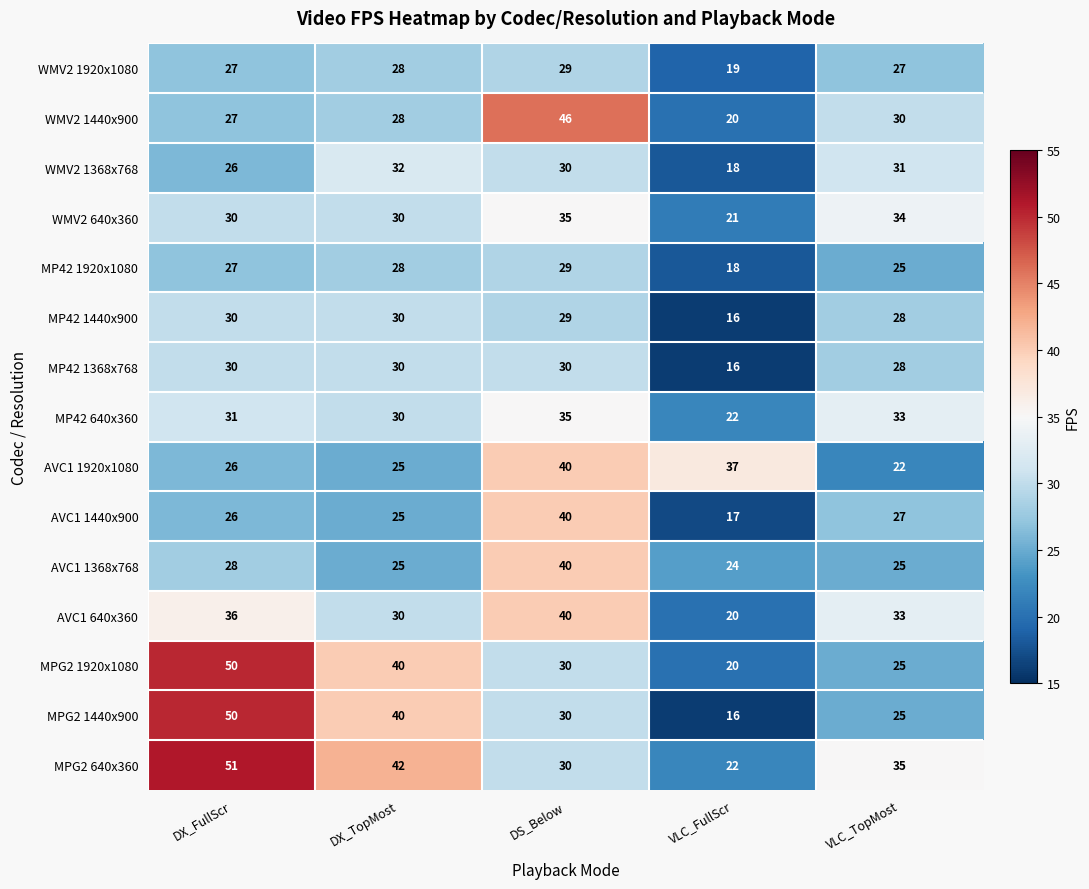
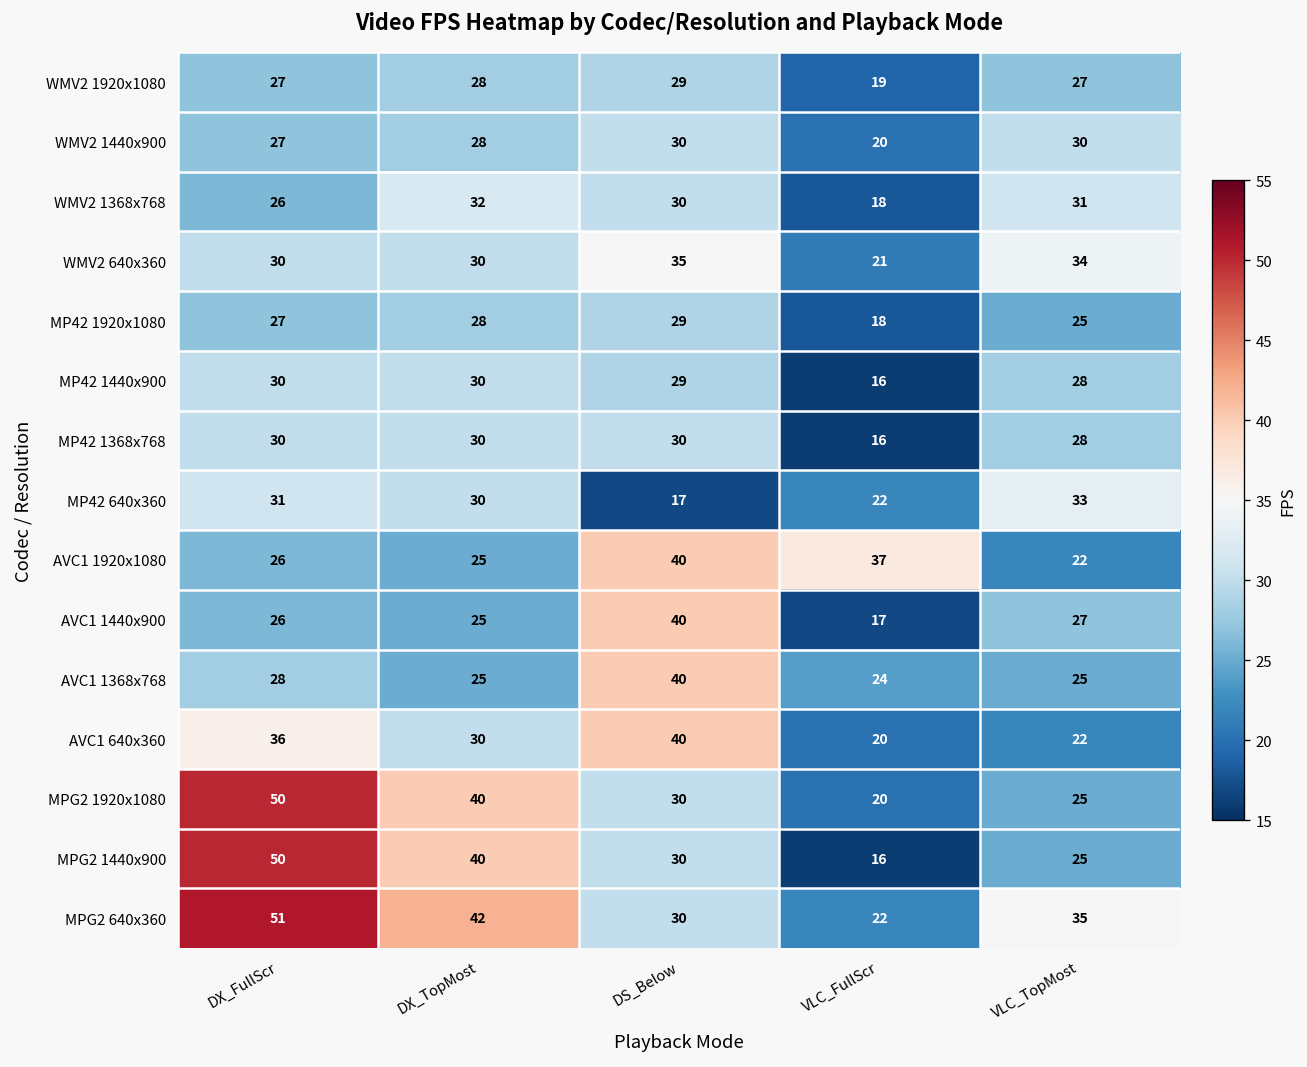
  {
    "WMV2 1920x1080": {
      "DX_FullScr": 27,
      "DX_TopMost": 28,
      "DS_Below": 29,
      "VLC_FullScr": 19,
      "VLC_TopMost": 27
    },
    "WMV2 1440x900": {
      "DX_FullScr": 27,
      "DX_TopMost": 28,
-     "DS_Below": 46,
+     "DS_Below": 30,
      "VLC_FullScr": 20,
      "VLC_TopMost": 30
    },
    "WMV2 1368x768": {
      "DX_FullScr": 26,
      "DX_TopMost": 32,
      "DS_Below": 30,
      "VLC_FullScr": 18,
      "VLC_TopMost": 31
    },
    "WMV2 640x360": {
      "DX_FullScr": 30,
      "DX_TopMost": 30,
      "DS_Below": 35,
      "VLC_FullScr": 21,
      "VLC_TopMost": 34
    },
    "MP42 1920x1080": {
      "DX_FullScr": 27,
      "DX_TopMost": 28,
      "DS_Below": 29,
      "VLC_FullScr": 18,
      "VLC_TopMost": 25
    },
    "MP42 1440x900": {
      "DX_FullScr": 30,
      "DX_TopMost": 30,
      "DS_Below": 29,
      "VLC_FullScr": 16,
      "VLC_TopMost": 28
    },
    "MP42 1368x768": {
      "DX_FullScr": 30,
      "DX_TopMost": 30,
      "DS_Below": 30,
      "VLC_FullScr": 16,
      "VLC_TopMost": 28
    },
    "MP42 640x360": {
      "DX_FullScr": 31,
      "DX_TopMost": 30,
-     "DS_Below": 35,
+     "DS_Below": 17,
      "VLC_FullScr": 22,
      "VLC_TopMost": 33
    },
    "AVC1 1920x1080": {
      "DX_FullScr": 26,
      "DX_TopMost": 25,
      "DS_Below": 40,
      "VLC_FullScr": 37,
      "VLC_TopMost": 22
    },
    "AVC1 1440x900": {
      "DX_FullScr": 26,
      "DX_TopMost": 25,
      "DS_Below": 40,
      "VLC_FullScr": 17,
      "VLC_TopMost": 27
    },
    "AVC1 1368x768": {
      "DX_FullScr": 28,
      "DX_TopMost": 25,
      "DS_Below": 40,
      "VLC_FullScr": 24,
      "VLC_TopMost": 25
    },
    "AVC1 640x360": {
      "DX_FullScr": 36,
      "DX_TopMost": 30,
      "DS_Below": 40,
      "VLC_FullScr": 20,
-     "VLC_TopMost": 33
+     "VLC_TopMost": 22
    },
    "MPG2 1920x1080": {
      "DX_FullScr": 50,
      "DX_TopMost": 40,
      "DS_Below": 30,
      "VLC_FullScr": 20,
      "VLC_TopMost": 25
    },
    "MPG2 1440x900": {
      "DX_FullScr": 50,
      "DX_TopMost": 40,
      "DS_Below": 30,
      "VLC_FullScr": 16,
      "VLC_TopMost": 25
    },
    "MPG2 640x360": {
      "DX_FullScr": 51,
      "DX_TopMost": 42,
      "DS_Below": 30,
      "VLC_FullScr": 22,
      "VLC_TopMost": 35
    }
  }
